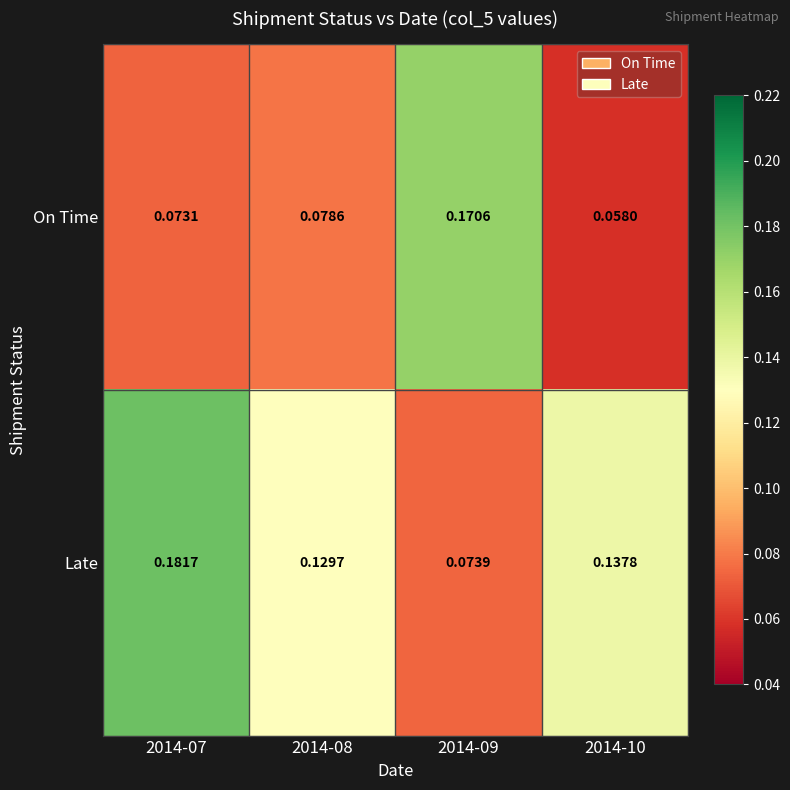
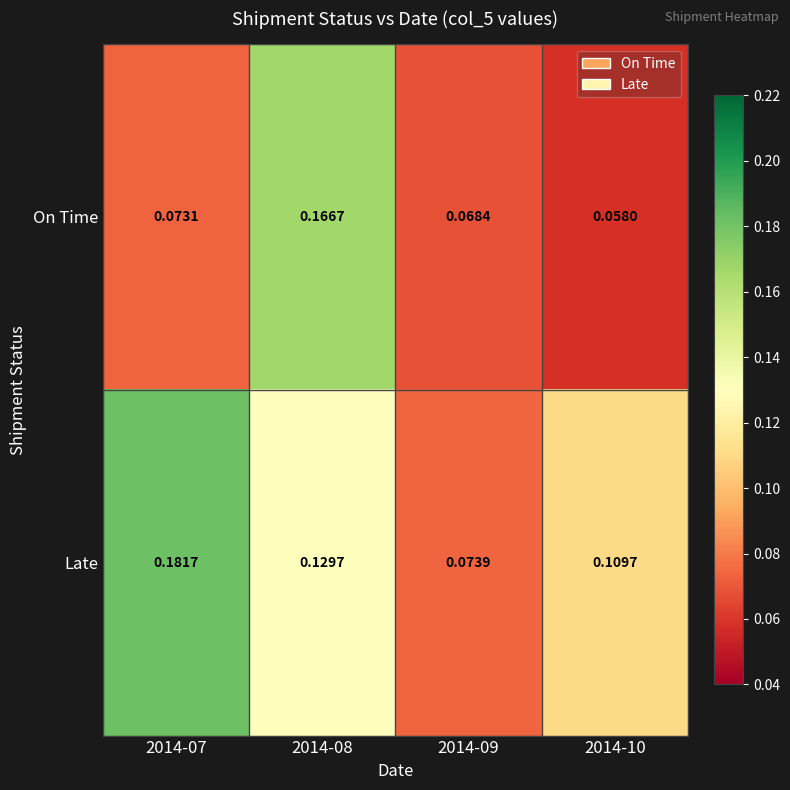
  {
    "On Time": {
      "2014-07": 0.0731,
-     "2014-08": 0.0786,
-     "2014-09": 0.1706,
+     "2014-08": 0.1667,
+     "2014-09": 0.0684,
      "2014-10": 0.0580
    },
    "Late": {
      "2014-07": 0.1817,
      "2014-08": 0.1297,
      "2014-09": 0.0739,
-     "2014-10": 0.1378
+     "2014-10": 0.1097
    }
  }
